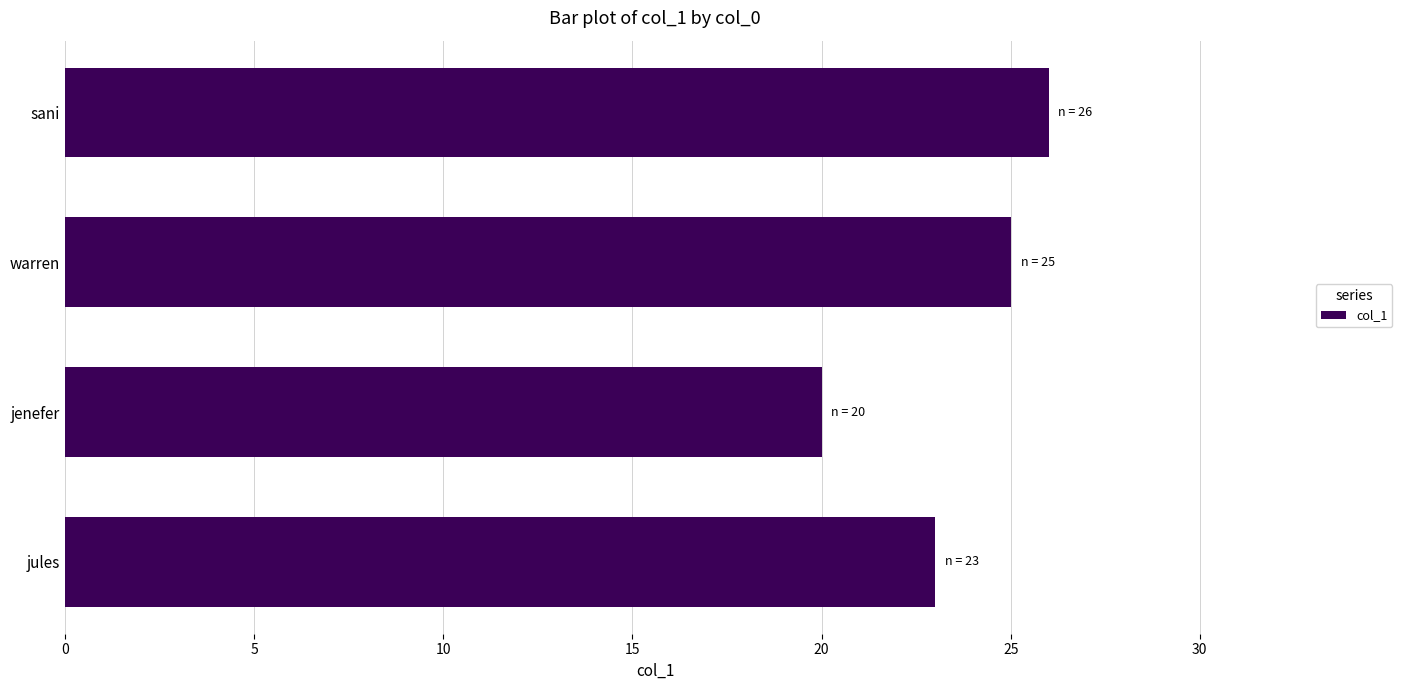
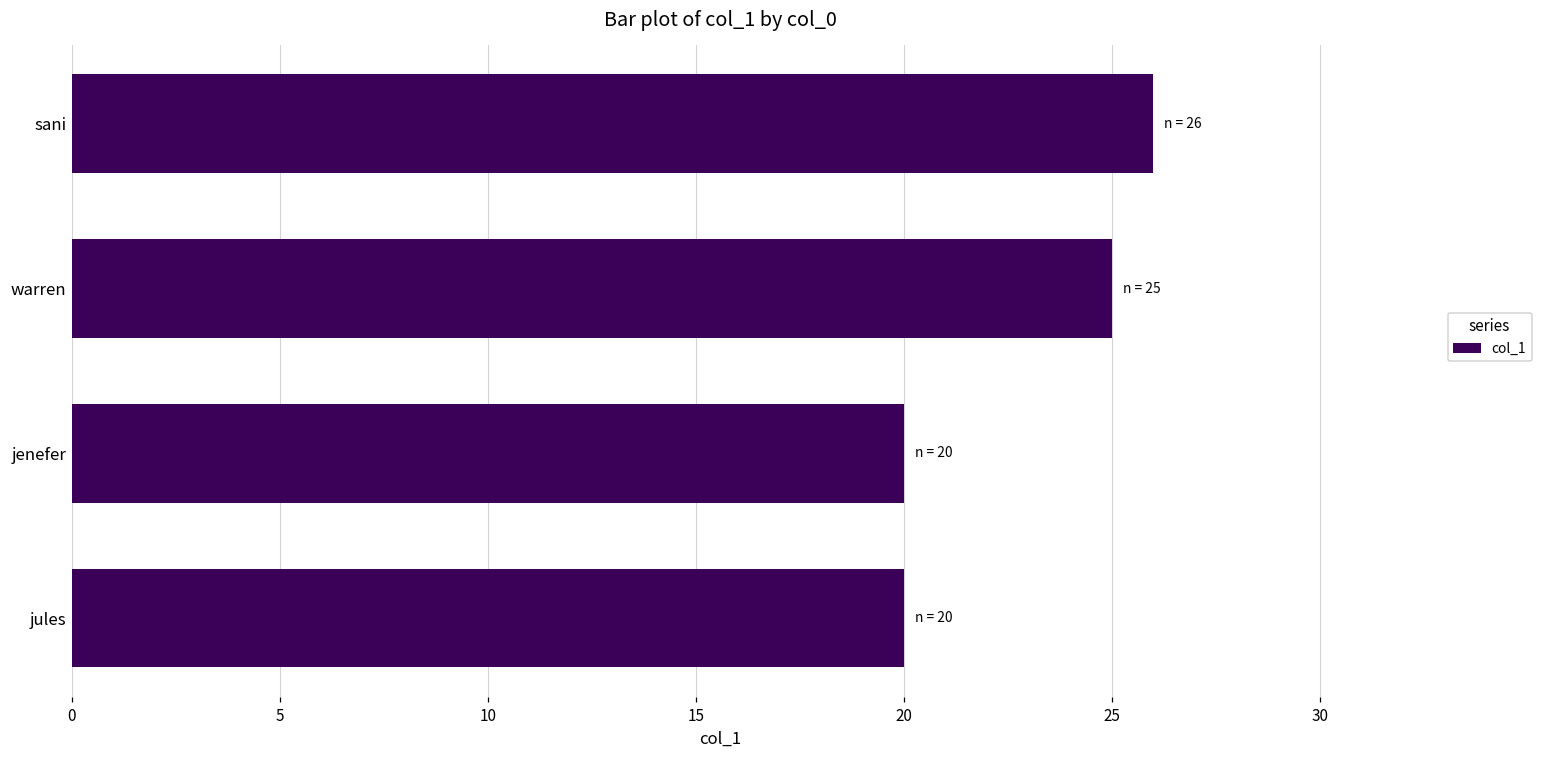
  {
    "sani": 26,
    "warren": 25,
    "jenefer": 20,
-   "jules": 23
+   "jules": 20
  }
